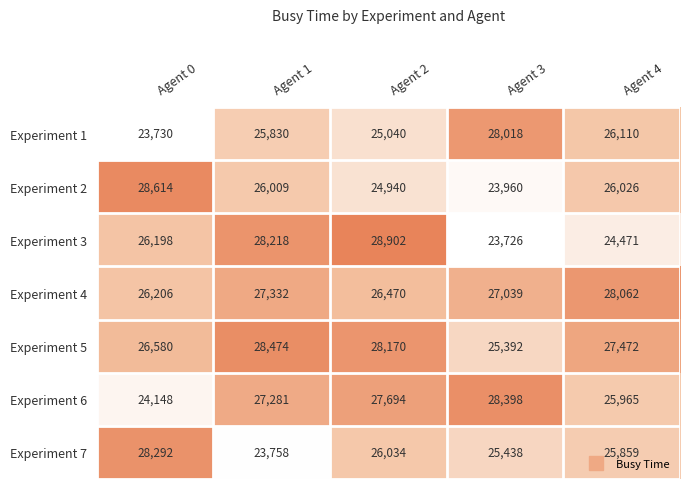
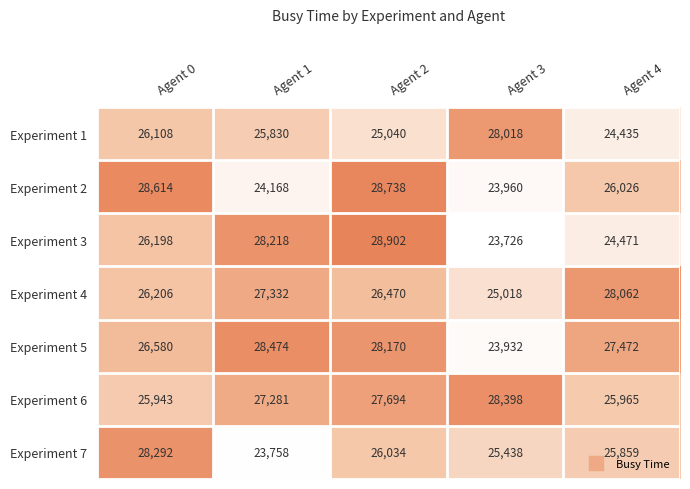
  {
    "Experiment 1": {
-     "Agent 0": "23,730",
+     "Agent 0": "26,108",
      "Agent 1": "25,830",
      "Agent 2": "25,040",
      "Agent 3": "28,018",
-     "Agent 4": "26,110"
+     "Agent 4": "24,435"
    },
    "Experiment 2": {
      "Agent 0": "28,614",
-     "Agent 1": "26,009",
-     "Agent 2": "24,940",
+     "Agent 1": "24,168",
+     "Agent 2": "28,738",
      "Agent 3": "23,960",
      "Agent 4": "26,026"
    },
    "Experiment 3": {
      "Agent 0": "26,198",
      "Agent 1": "28,218",
      "Agent 2": "28,902",
      "Agent 3": "23,726",
      "Agent 4": "24,471"
    },
    "Experiment 4": {
      "Agent 0": "26,206",
      "Agent 1": "27,332",
      "Agent 2": "26,470",
-     "Agent 3": "27,039",
+     "Agent 3": "25,018",
      "Agent 4": "28,062"
    },
    "Experiment 5": {
      "Agent 0": "26,580",
      "Agent 1": "28,474",
      "Agent 2": "28,170",
-     "Agent 3": "25,392",
+     "Agent 3": "23,932",
      "Agent 4": "27,472"
    },
    "Experiment 6": {
-     "Agent 0": "24,148",
+     "Agent 0": "25,943",
      "Agent 1": "27,281",
      "Agent 2": "27,694",
      "Agent 3": "28,398",
      "Agent 4": "25,965"
    },
    "Experiment 7": {
      "Agent 0": "28,292",
      "Agent 1": "23,758",
      "Agent 2": "26,034",
      "Agent 3": "25,438",
      "Agent 4": "25,859"
    }
  }
